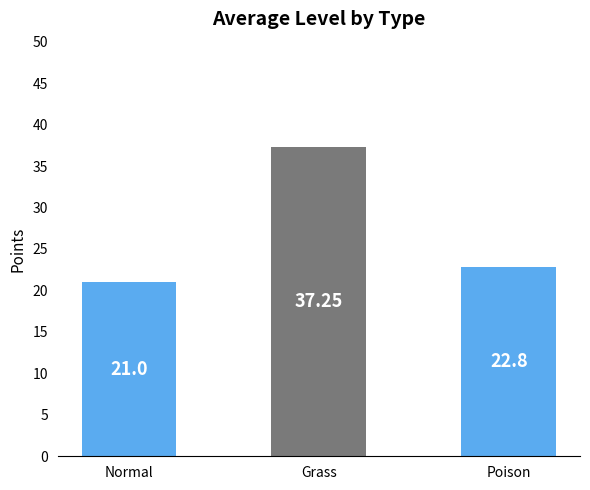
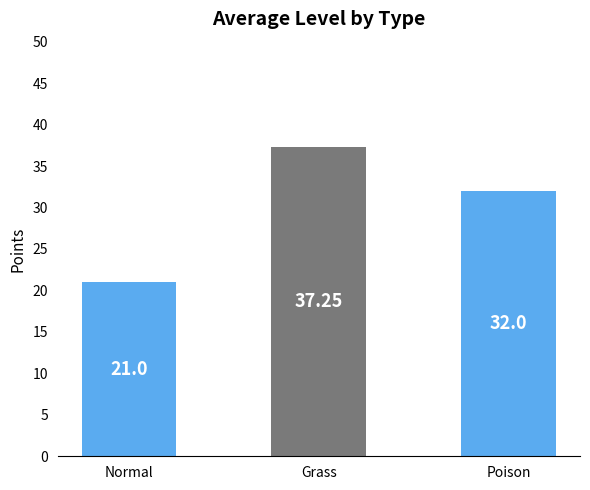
  {
    "Normal": 21.0,
    "Grass": 37.25,
-   "Poison": 22.8
+   "Poison": 32.0
  }
